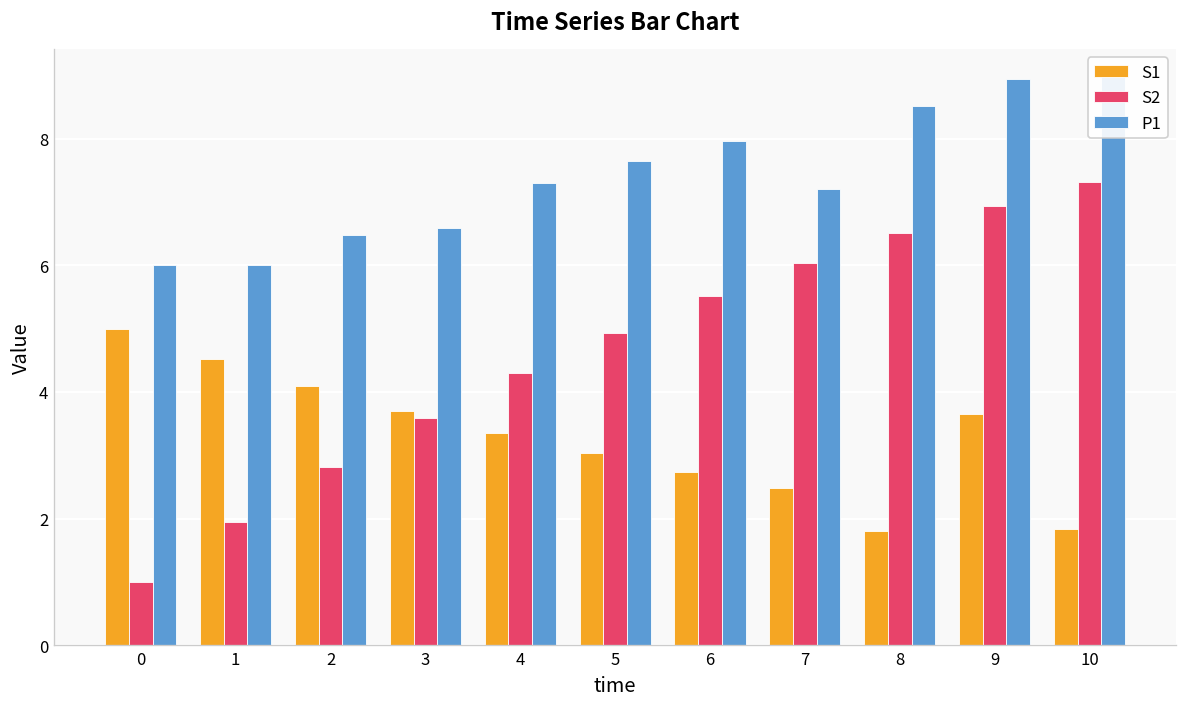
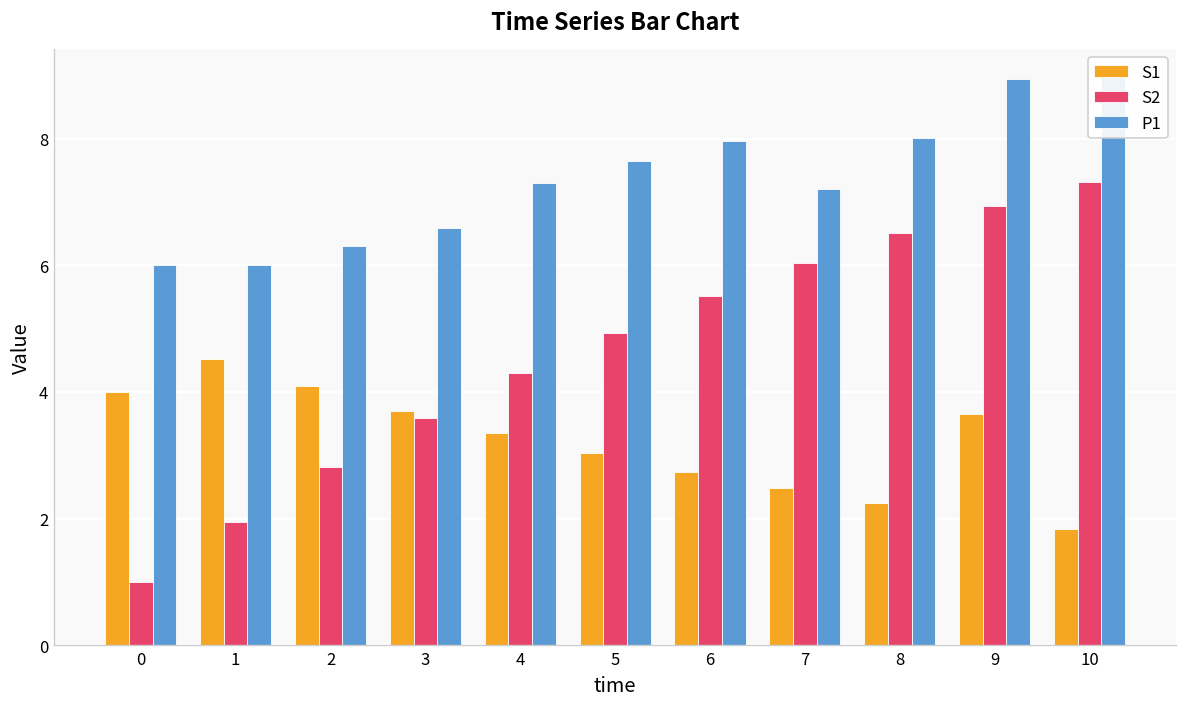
  {
    "S1": {
-     "0": 5,
+     "0": 4,
      "1": 4.5,
      "2": 4.1,
      "3": 3.7,
      "4": 3.4,
      "5": 3.0,
      "6": 2.7,
      "7": 2.5,
-     "8": 1.8,
+     "8": 2.2,
      "9": 3.6,
      "10": 1.8
    },
    "S2": {
      "0": 1.0,
      "1": 2.0,
      "2": 2.8,
      "3": 3.6,
      "4": 4.3,
      "5": 4.9,
      "6": 5.5,
      "7": 6.0,
      "8": 6.5,
      "9": 6.9,
      "10": 7.3
    },
    "P1": {
      "0": 6.0,
      "1": 6.0,
-     "2": 6.5,
+     "2": 6.3,
      "3": 6.6,
      "4": 7.3,
      "5": 7.6,
      "6": 8.0,
      "7": 7.2,
-     "8": 8.5,
+     "8": 8.0,
      "9": 8.9
    }
  }
